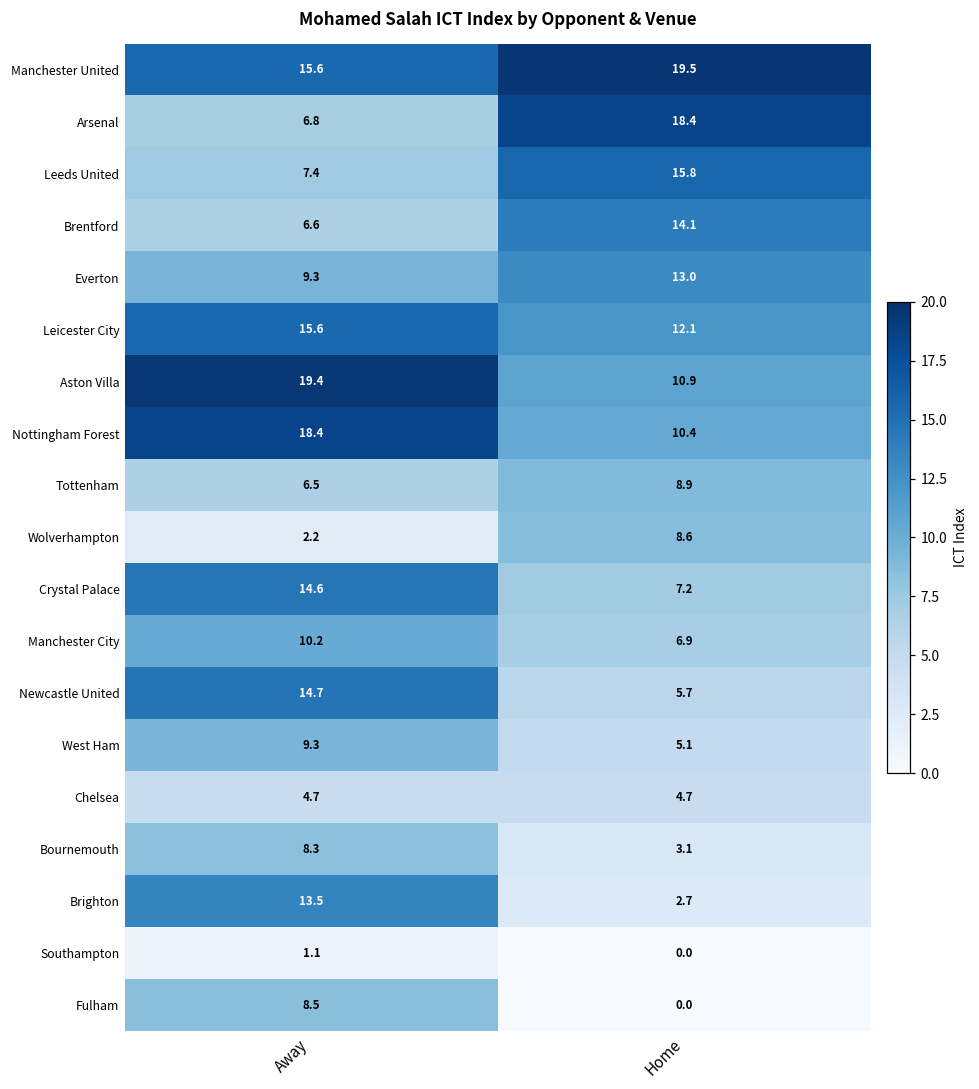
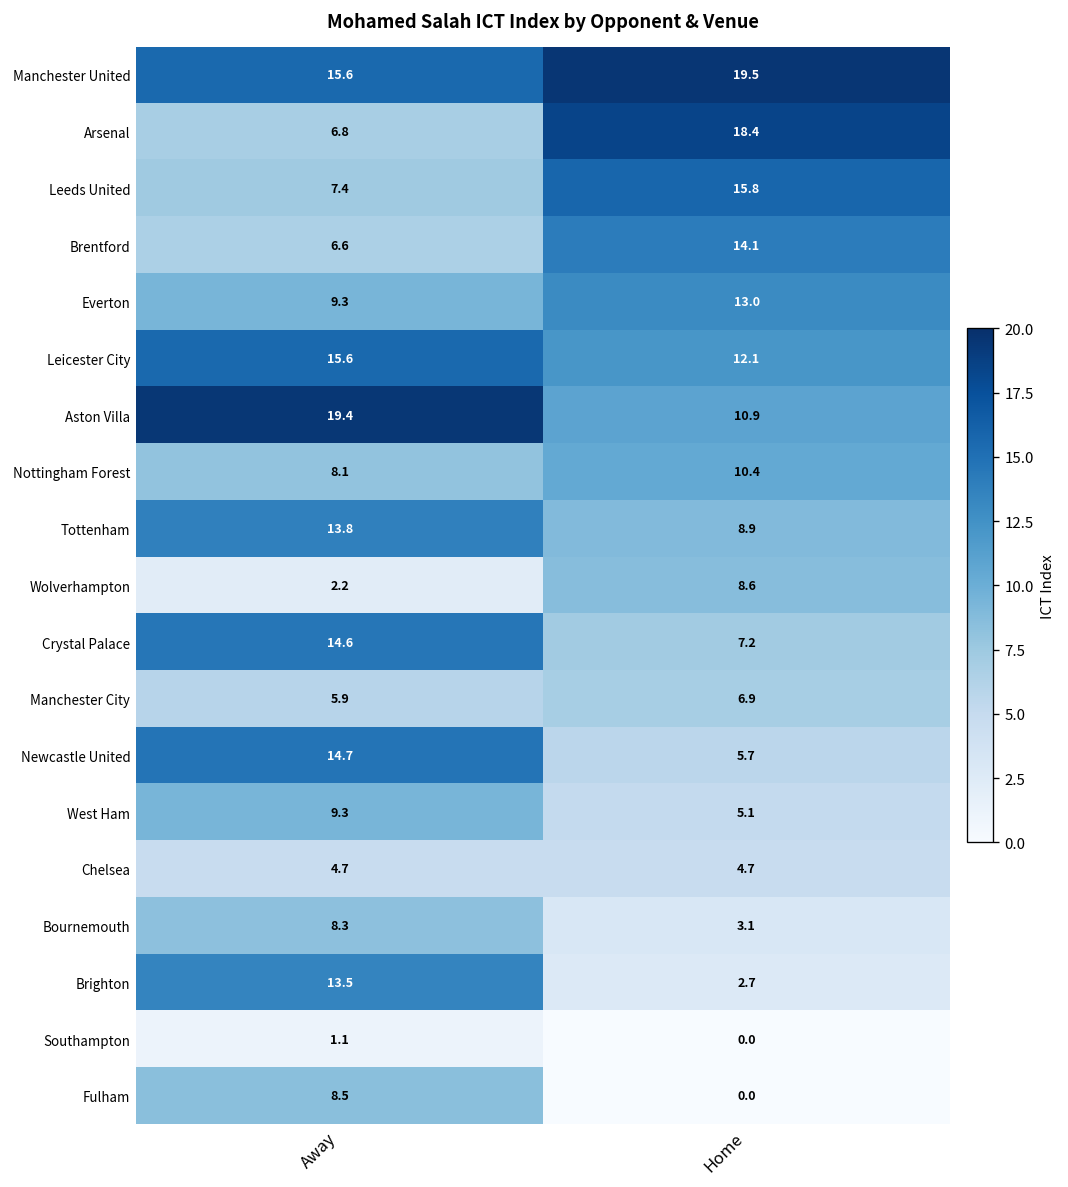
  {
    "Manchester United": {
      "Away": 15.6,
      "Home": 19.5
    },
    "Arsenal": {
      "Away": 6.8,
      "Home": 18.4
    },
    "Leeds United": {
      "Away": 7.4,
      "Home": 15.8
    },
    "Brentford": {
      "Away": 6.6,
      "Home": 14.1
    },
    "Everton": {
      "Away": 9.3,
      "Home": 13.0
    },
    "Leicester City": {
      "Away": 15.6,
      "Home": 12.1
    },
    "Aston Villa": {
      "Away": 19.4,
      "Home": 10.9
    },
    "Nottingham Forest": {
-     "Away": 18.4,
+     "Away": 8.1,
      "Home": 10.4
    },
    "Tottenham": {
-     "Away": 6.5,
+     "Away": 13.8,
      "Home": 8.9
    },
    "Wolverhampton": {
      "Away": 2.2,
      "Home": 8.6
    },
    "Crystal Palace": {
      "Away": 14.6,
      "Home": 7.2
    },
    "Manchester City": {
-     "Away": 10.2,
+     "Away": 5.9,
      "Home": 6.9
    },
    "Newcastle United": {
      "Away": 14.7,
      "Home": 5.7
    },
    "West Ham": {
      "Away": 9.3,
      "Home": 5.1
    },
    "Chelsea": {
      "Away": 4.7,
      "Home": 4.7
    },
    "Bournemouth": {
      "Away": 8.3,
      "Home": 3.1
    },
    "Brighton": {
      "Away": 13.5,
      "Home": 2.7
    },
    "Southampton": {
      "Away": 1.1,
      "Home": 0.0
    },
    "Fulham": {
      "Away": 8.5,
      "Home": 0.0
    }
  }
